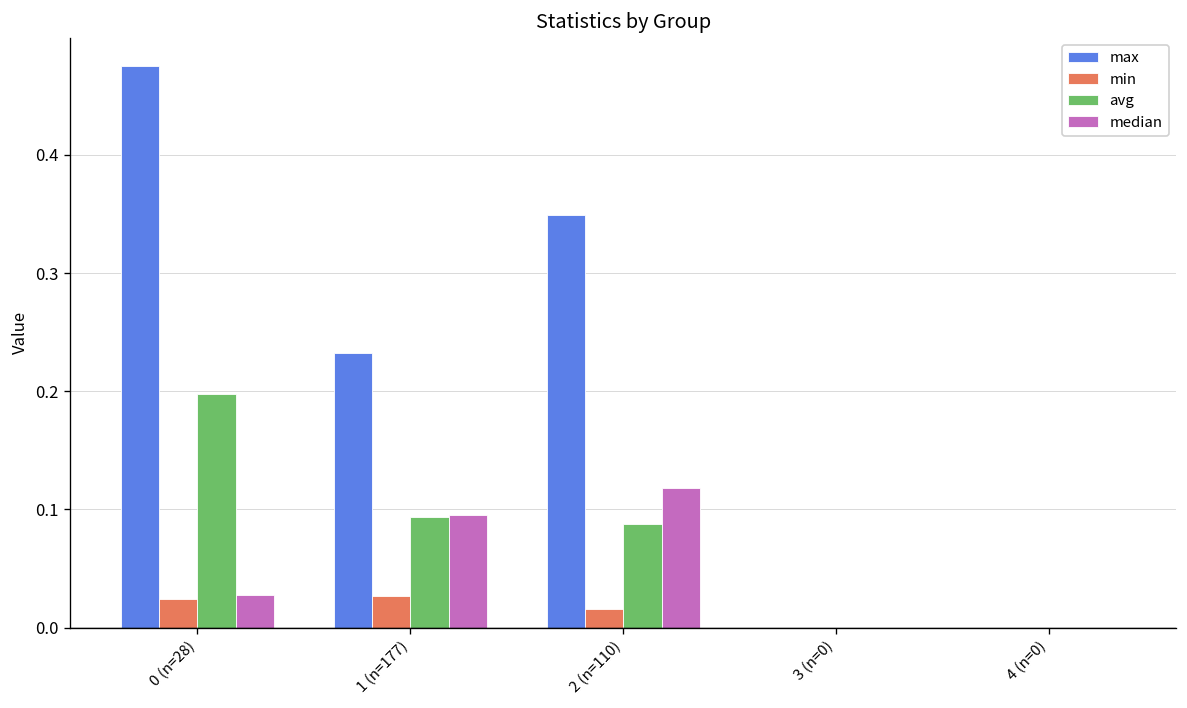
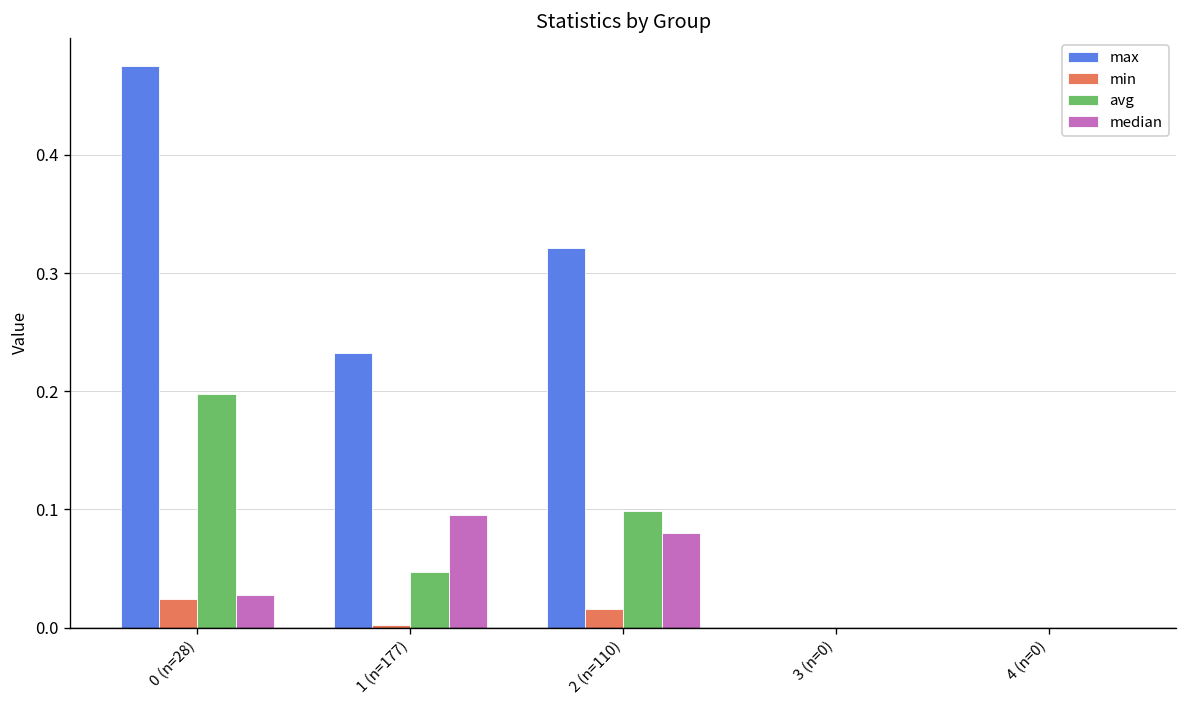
  {
    "max": {
      "0 (n=28)": 0.48,
      "1 (n=177)": 0.23,
-     "2 (n=110)": 0.35,
+     "2 (n=110)": 0.32,
      "3 (n=0)": 0.00,
      "4 (n=0)": 0.00
    },
    "min": {
      "0 (n=28)": 0.02,
-     "1 (n=177)": 0.03,
+     "1 (n=177)": 0.00,
      "2 (n=110)": 0.02,
      "3 (n=0)": 0.00,
      "4 (n=0)": 0.00
    },
    "avg": {
      "0 (n=28)": 0.20,
-     "1 (n=177)": 0.09,
-     "2 (n=110)": 0.09,
+     "1 (n=177)": 0.05,
+     "2 (n=110)": 0.10,
      "3 (n=0)": 0.00,
      "4 (n=0)": 0.00
    },
    "median": {
      "0 (n=28)": 0.03,
      "1 (n=177)": 0.10,
-     "2 (n=110)": 0.12,
+     "2 (n=110)": 0.08,
      "3 (n=0)": 0.00,
      "4 (n=0)": 0.00
    }
  }
